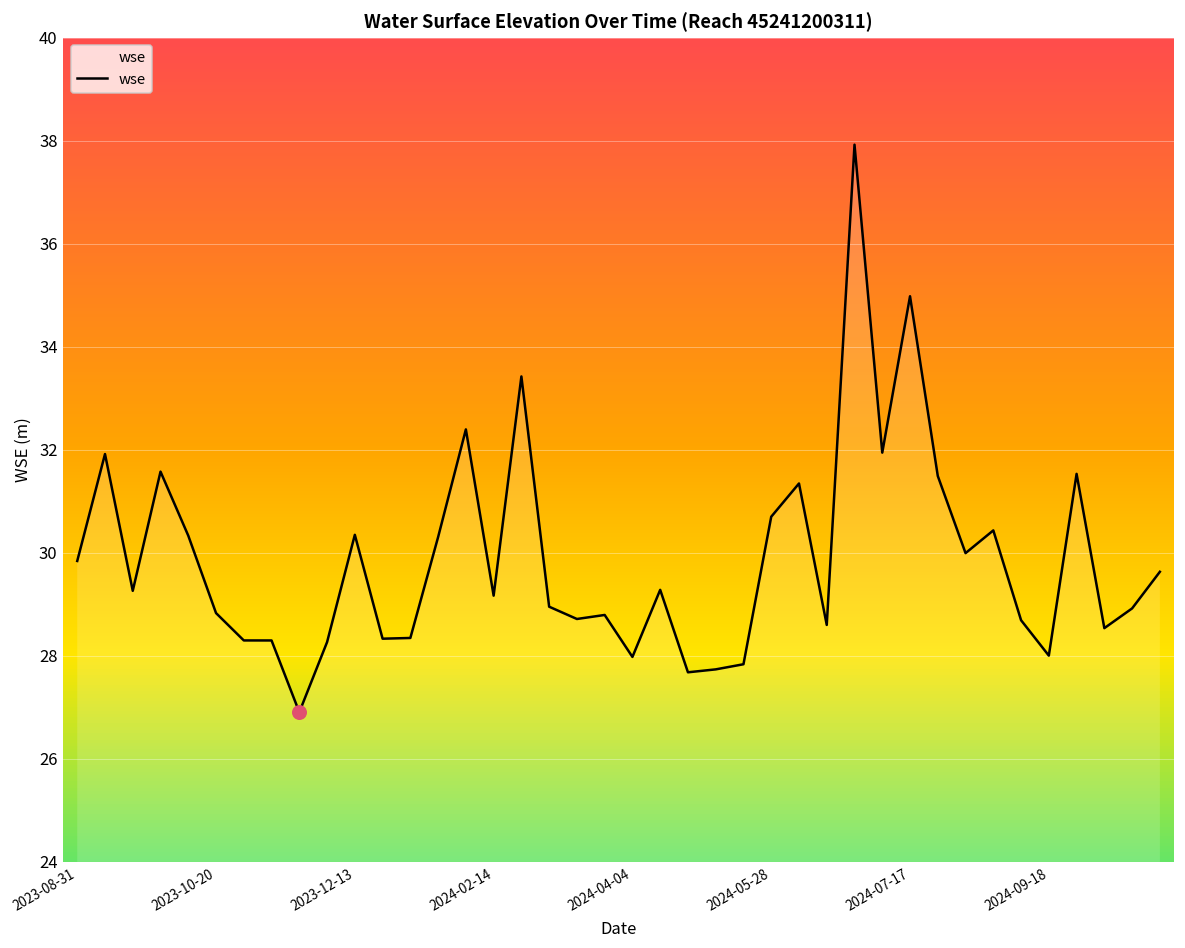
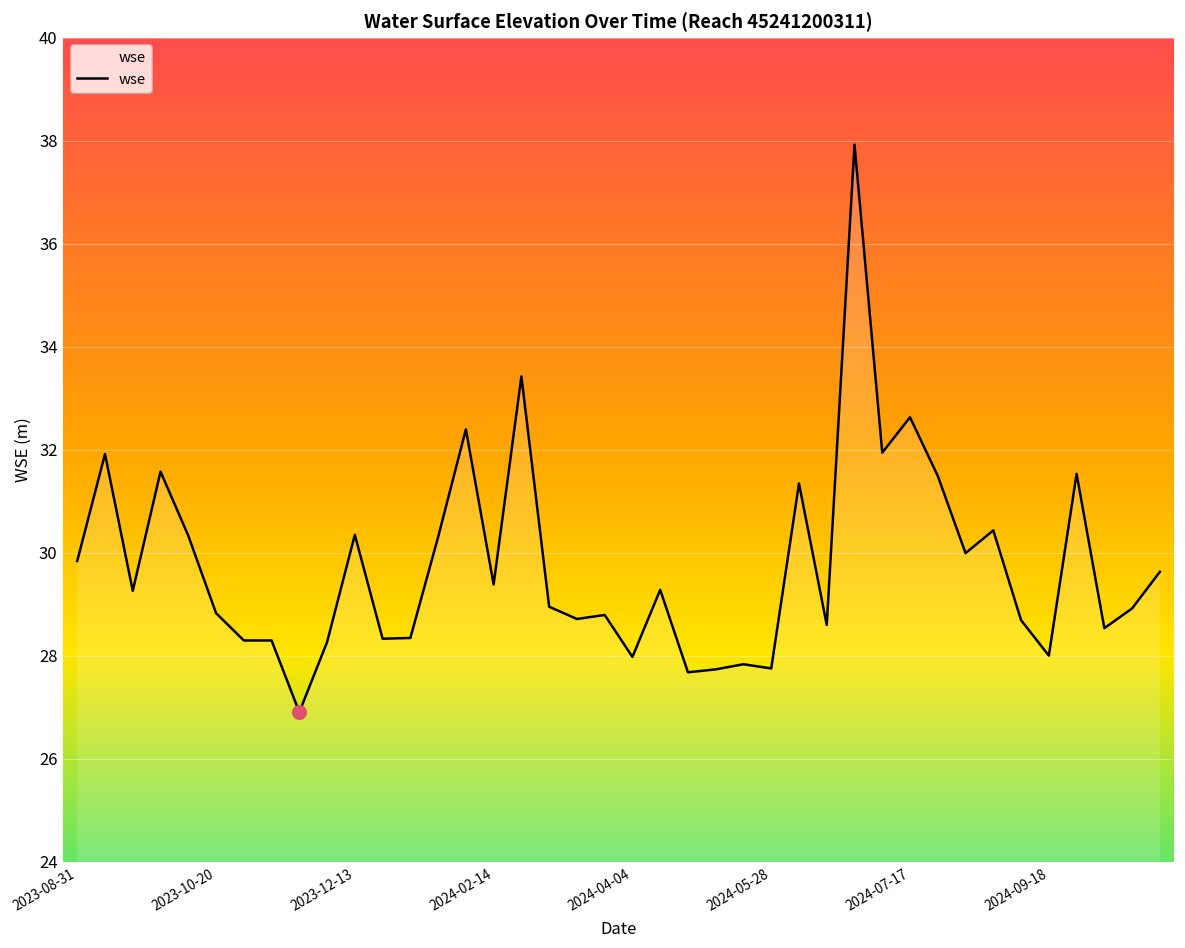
  {
    "wse": {
      "2023-08-31": 29.8,
      "2023-10-20": 28.8,
      "2023-12-13": 30.3,
-     "2024-02-14": 29.2,
+     "2024-02-14": 29.4,
      "2024-04-04": 28.0,
-     "2024-05-28": 30.7,
-     "2024-07-17": 35.0,
+     "2024-05-28": 27.8,
+     "2024-07-17": 32.6,
      "2024-09-18": 28.0
    }
  }
